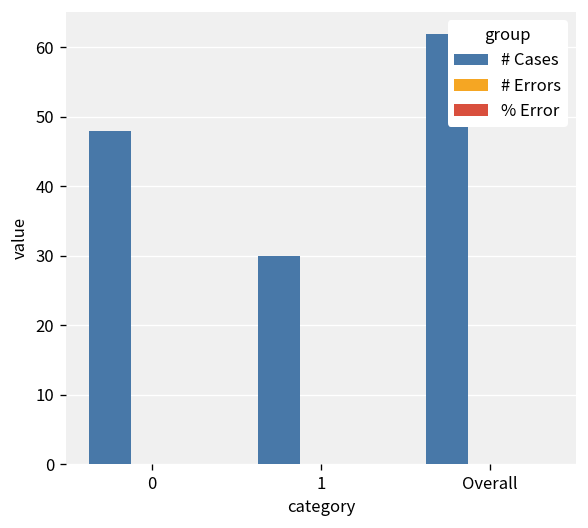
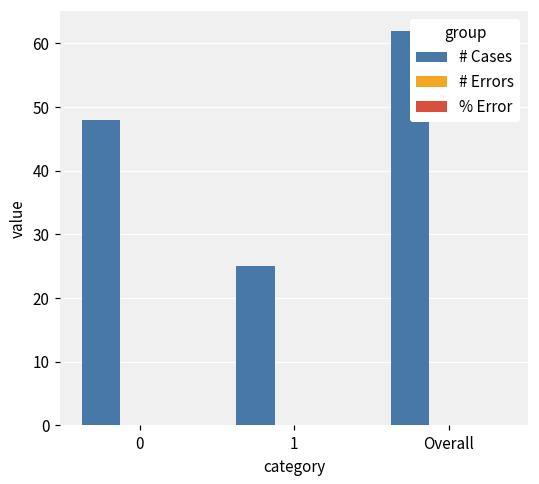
  {
    "# Cases": {
      "0": 48,
-     "1": 30,
+     "1": 25,
      "Overall": 62
    },
    "# Errors": {
      "0": 0,
      "1": 0,
      "Overall": 0
    },
    "% Error": {
      "0": 0,
      "1": 0,
      "Overall": 0
    }
  }
